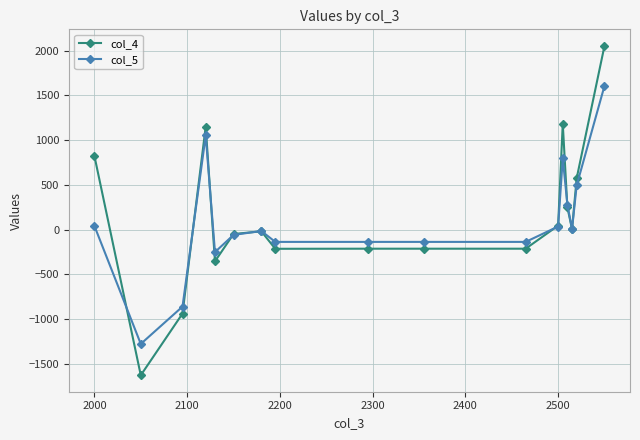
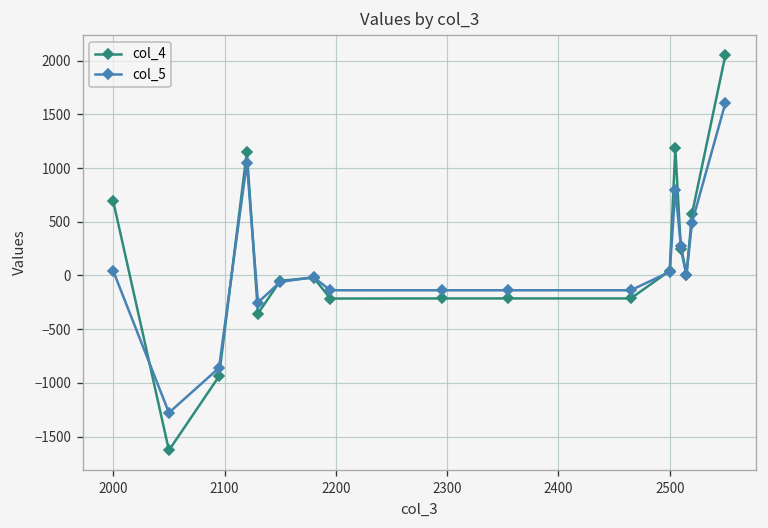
  {
    "col_4": {
-     "2000": 800
+     "2000": 700
    },
    "col_5": {
      "2000": 0
    }
  }
